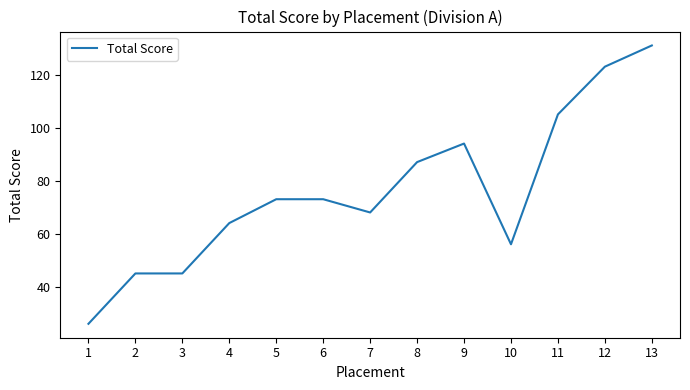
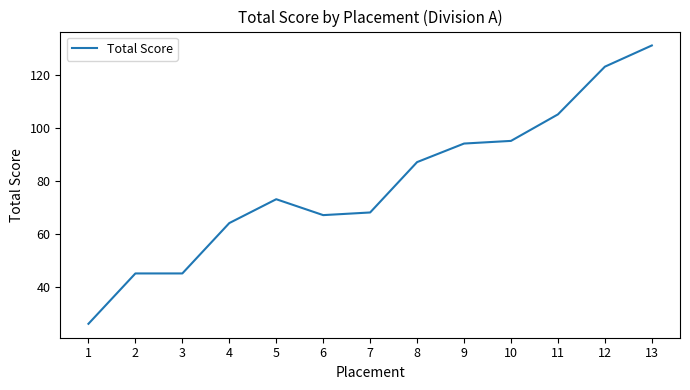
  {
    "1": 26,
    "2": 45,
    "3": 45,
    "4": 64,
    "5": 73,
-   "6": 73,
+   "6": 67,
    "7": 68,
    "8": 87,
    "9": 94,
-   "10": 56,
+   "10": 95,
    "11": 105,
    "12": 123,
    "13": 131
  }
